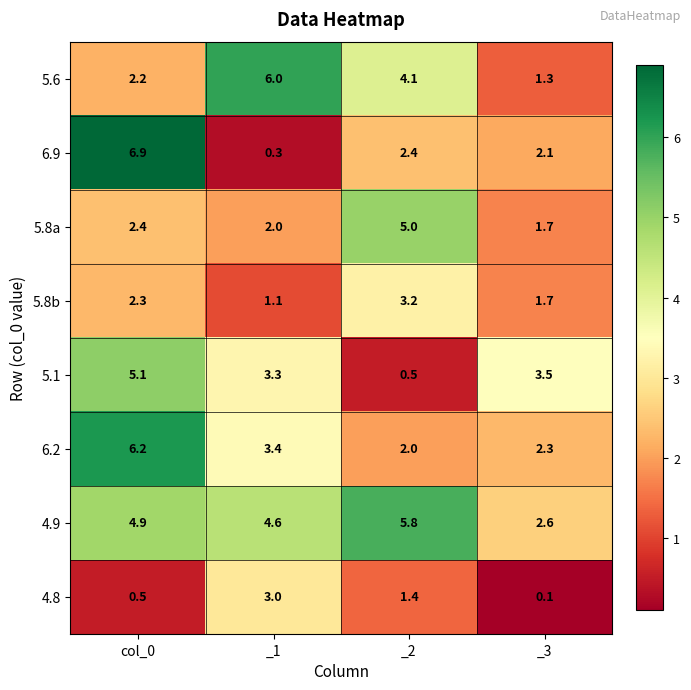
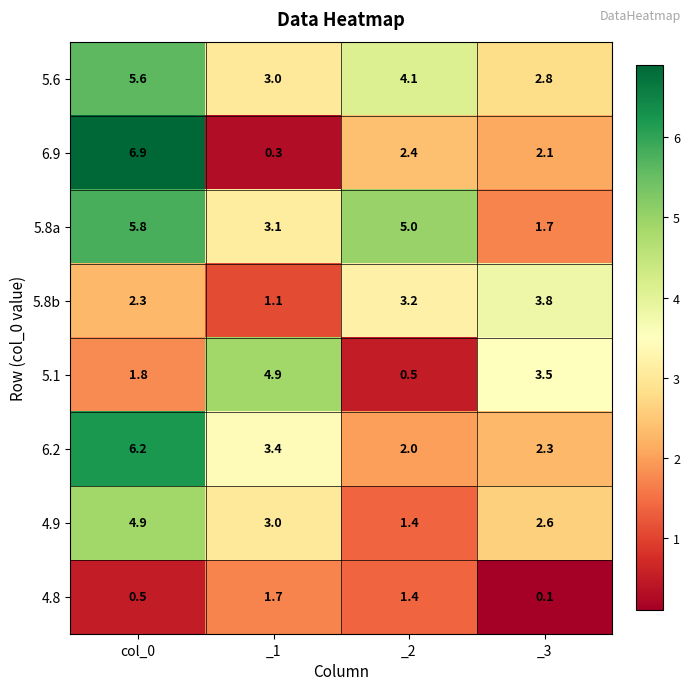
  {
    "5.6": {
-     "col_0": 2.2,
-     "_1": 6.0,
+     "col_0": 5.6,
+     "_1": 3.0,
      "_2": 4.1,
-     "_3": 1.3
+     "_3": 2.8
    },
    "6.9": {
      "col_0": 6.9,
      "_1": 0.3,
      "_2": 2.4,
      "_3": 2.1
    },
    "5.8a": {
-     "col_0": 2.4,
-     "_1": 2.0,
+     "col_0": 5.8,
+     "_1": 3.1,
      "_2": 5.0,
      "_3": 1.7
    },
    "5.8b": {
      "col_0": 2.3,
      "_1": 1.1,
      "_2": 3.2,
-     "_3": 1.7
+     "_3": 3.8
    },
    "5.1": {
-     "col_0": 5.1,
-     "_1": 3.3,
+     "col_0": 1.8,
+     "_1": 4.9,
      "_2": 0.5,
      "_3": 3.5
    },
    "6.2": {
      "col_0": 6.2,
      "_1": 3.4,
      "_2": 2.0,
      "_3": 2.3
    },
    "4.9": {
      "col_0": 4.9,
-     "_1": 4.6,
-     "_2": 5.8,
+     "_1": 3.0,
+     "_2": 1.4,
      "_3": 2.6
    },
    "4.8": {
      "col_0": 0.5,
-     "_1": 3.0,
+     "_1": 1.7,
      "_2": 1.4,
      "_3": 0.1
    }
  }
